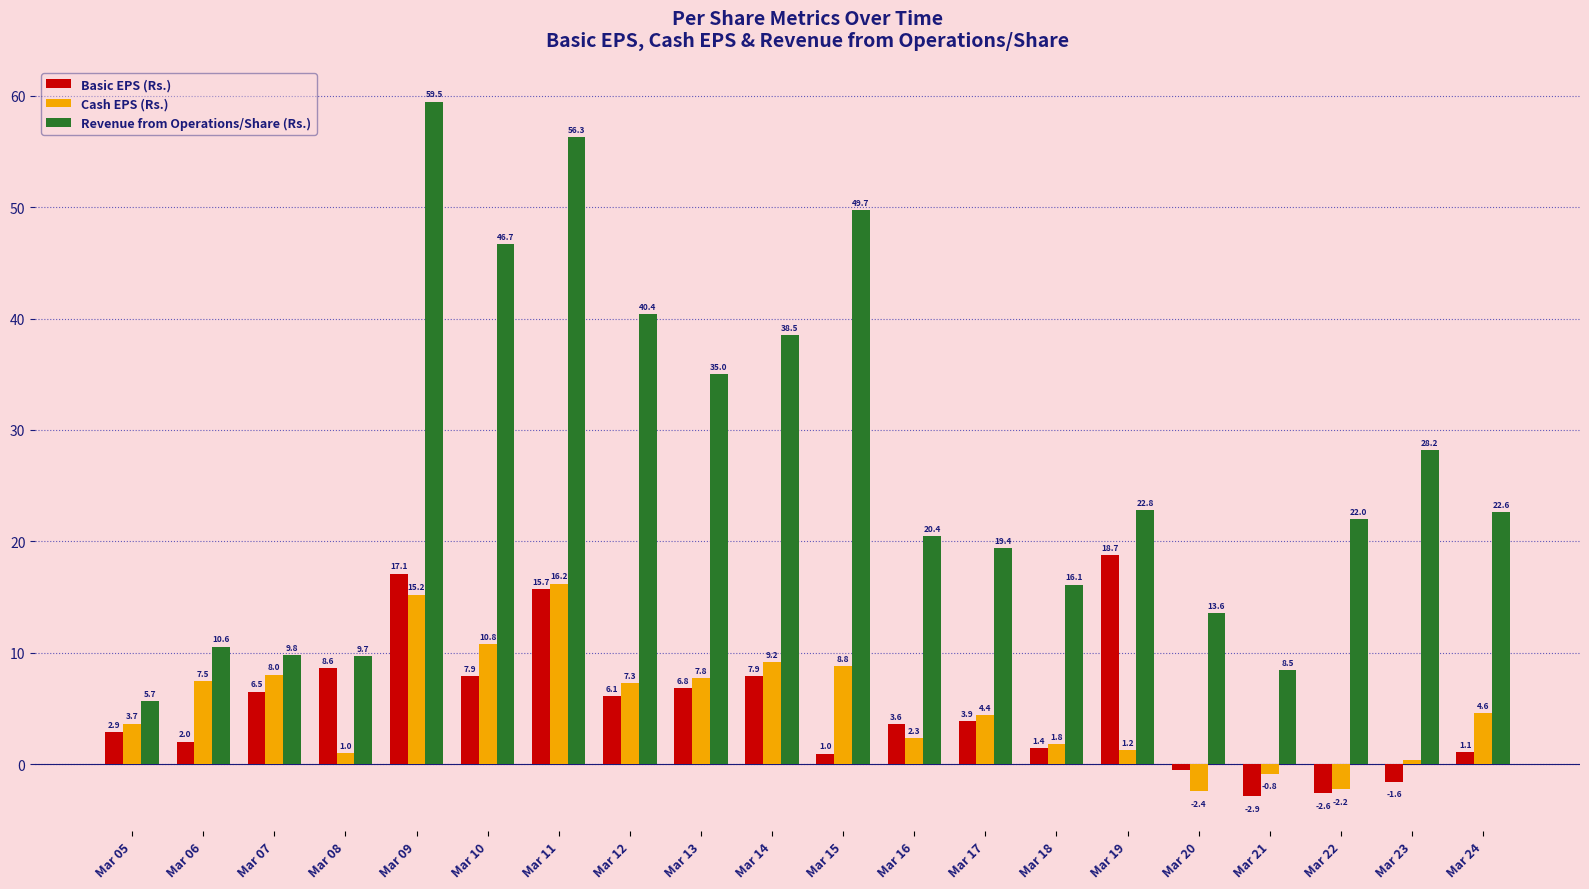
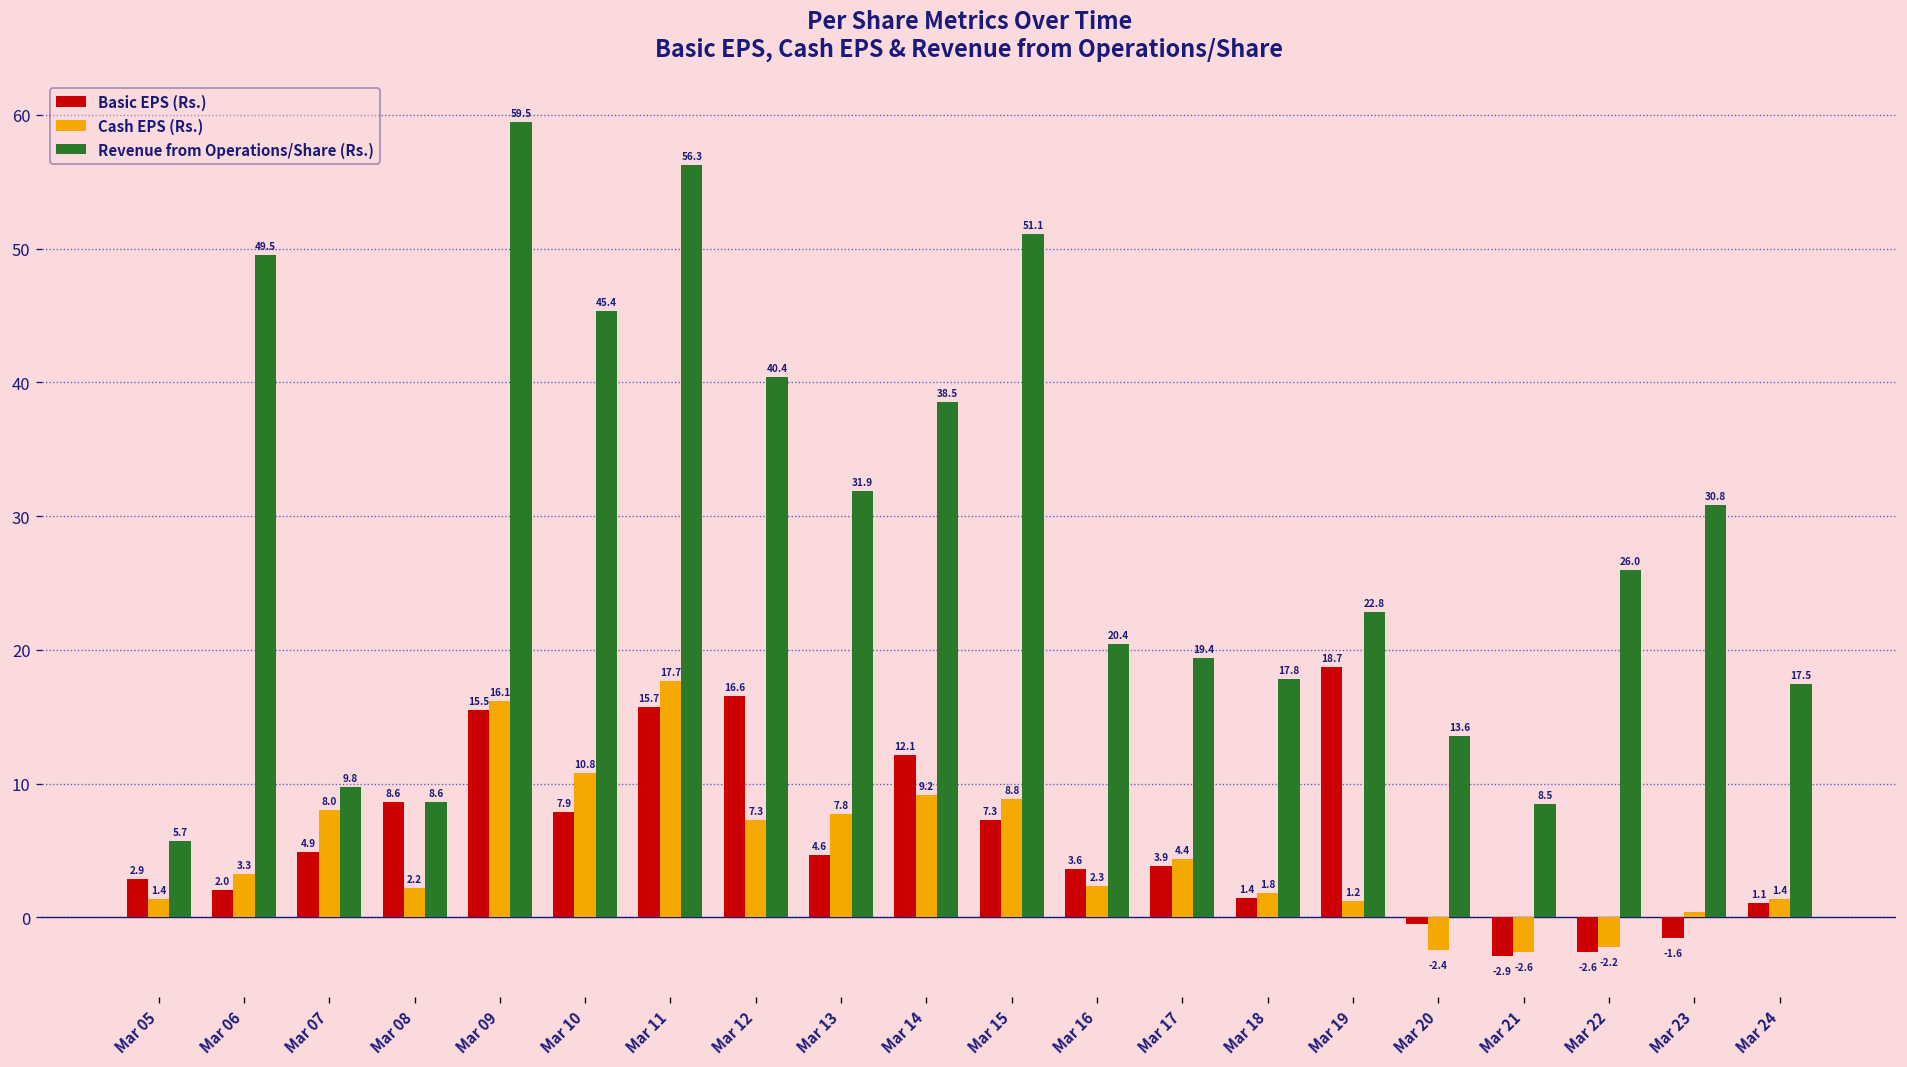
  {
    "Basic EPS (Rs.)": {
      "Mar 05": 2.9,
      "Mar 06": 2.0,
-     "Mar 07": 6.5,
+     "Mar 07": 4.9,
      "Mar 08": 8.6,
-     "Mar 09": 17.1,
+     "Mar 09": 15.5,
      "Mar 10": 7.9,
      "Mar 11": 15.7,
-     "Mar 12": 6.1,
-     "Mar 13": 6.8,
-     "Mar 14": 7.9,
-     "Mar 15": 1.0,
+     "Mar 12": 16.6,
+     "Mar 13": 4.6,
+     "Mar 14": 12.1,
+     "Mar 15": 7.3,
      "Mar 16": 3.6,
      "Mar 17": 3.9,
      "Mar 18": 1.4,
      "Mar 19": 18.7,
      "Mar 21": -2.9,
      "Mar 22": -2.6,
      "Mar 23": -1.6,
      "Mar 24": 1.1
    },
    "Cash EPS (Rs.)": {
-     "Mar 05": 3.7,
-     "Mar 06": 7.5,
+     "Mar 05": 1.4,
+     "Mar 06": 3.3,
      "Mar 07": 8.0,
-     "Mar 08": 1.0,
-     "Mar 09": 15.2,
+     "Mar 08": 2.2,
+     "Mar 09": 16.1,
      "Mar 10": 10.8,
-     "Mar 11": 16.2,
+     "Mar 11": 17.7,
      "Mar 12": 7.3,
      "Mar 13": 7.8,
      "Mar 14": 9.2,
      "Mar 15": 8.8,
      "Mar 16": 2.3,
      "Mar 17": 4.4,
      "Mar 18": 1.8,
      "Mar 19": 1.2,
      "Mar 20": -2.4,
-     "Mar 21": -0.8,
+     "Mar 21": -2.6,
      "Mar 22": -2.2,
-     "Mar 24": 4.6
+     "Mar 24": 1.4
    },
    "Revenue from Operations/Share (Rs.)": {
      "Mar 05": 5.7,
-     "Mar 06": 10.6,
+     "Mar 06": 49.5,
      "Mar 07": 9.8,
-     "Mar 08": 9.7,
+     "Mar 08": 8.6,
      "Mar 09": 59.5,
-     "Mar 10": 46.7,
+     "Mar 10": 45.4,
      "Mar 11": 56.3,
      "Mar 12": 40.4,
-     "Mar 13": 35.0,
+     "Mar 13": 31.9,
      "Mar 14": 38.5,
-     "Mar 15": 49.7,
+     "Mar 15": 51.1,
      "Mar 16": 20.4,
      "Mar 17": 19.4,
-     "Mar 18": 16.1,
+     "Mar 18": 17.8,
      "Mar 19": 22.8,
      "Mar 20": 13.6,
      "Mar 21": 8.5,
-     "Mar 22": 22.0,
-     "Mar 23": 28.2,
-     "Mar 24": 22.6
+     "Mar 22": 26.0,
+     "Mar 23": 30.8,
+     "Mar 24": 17.5
    }
  }
